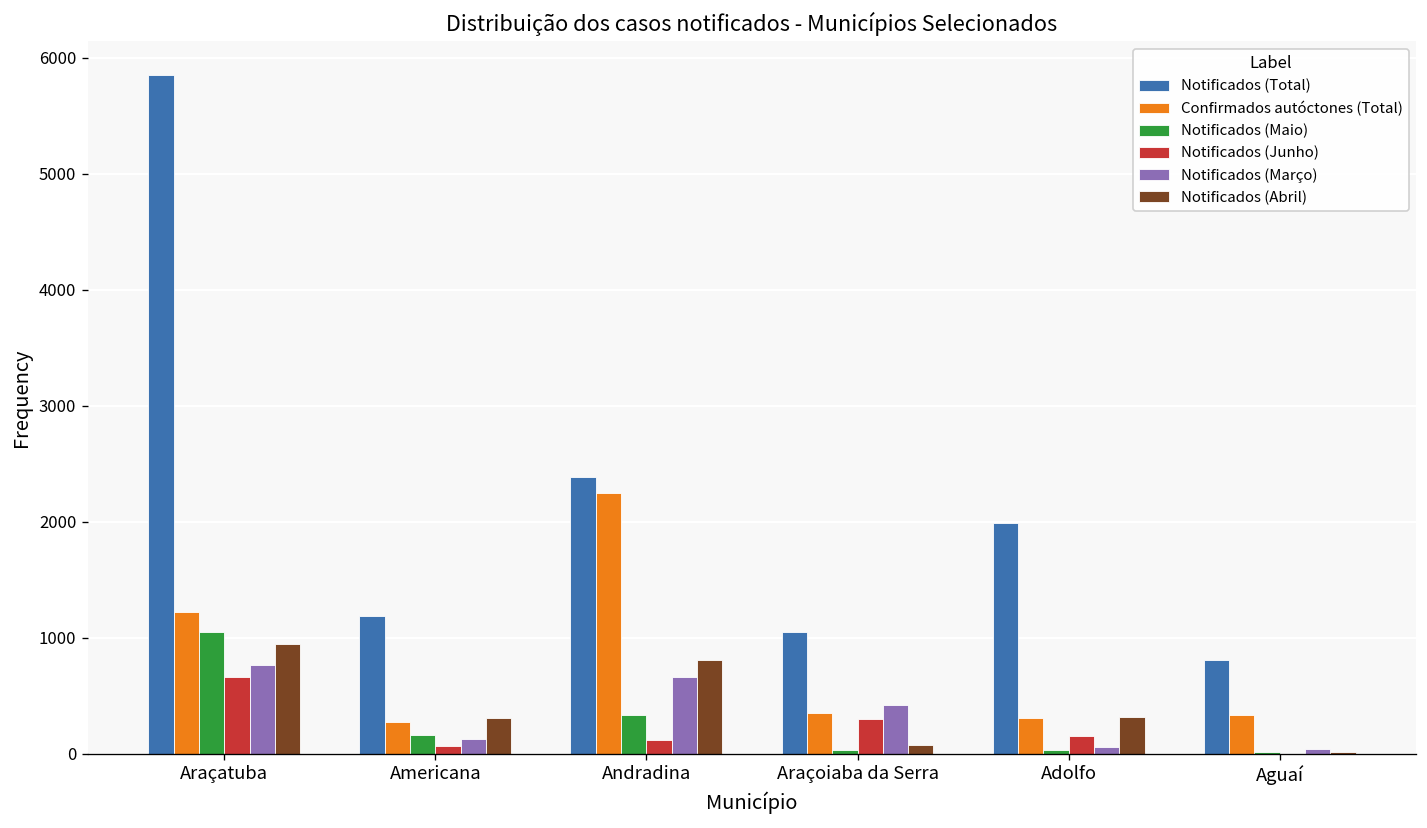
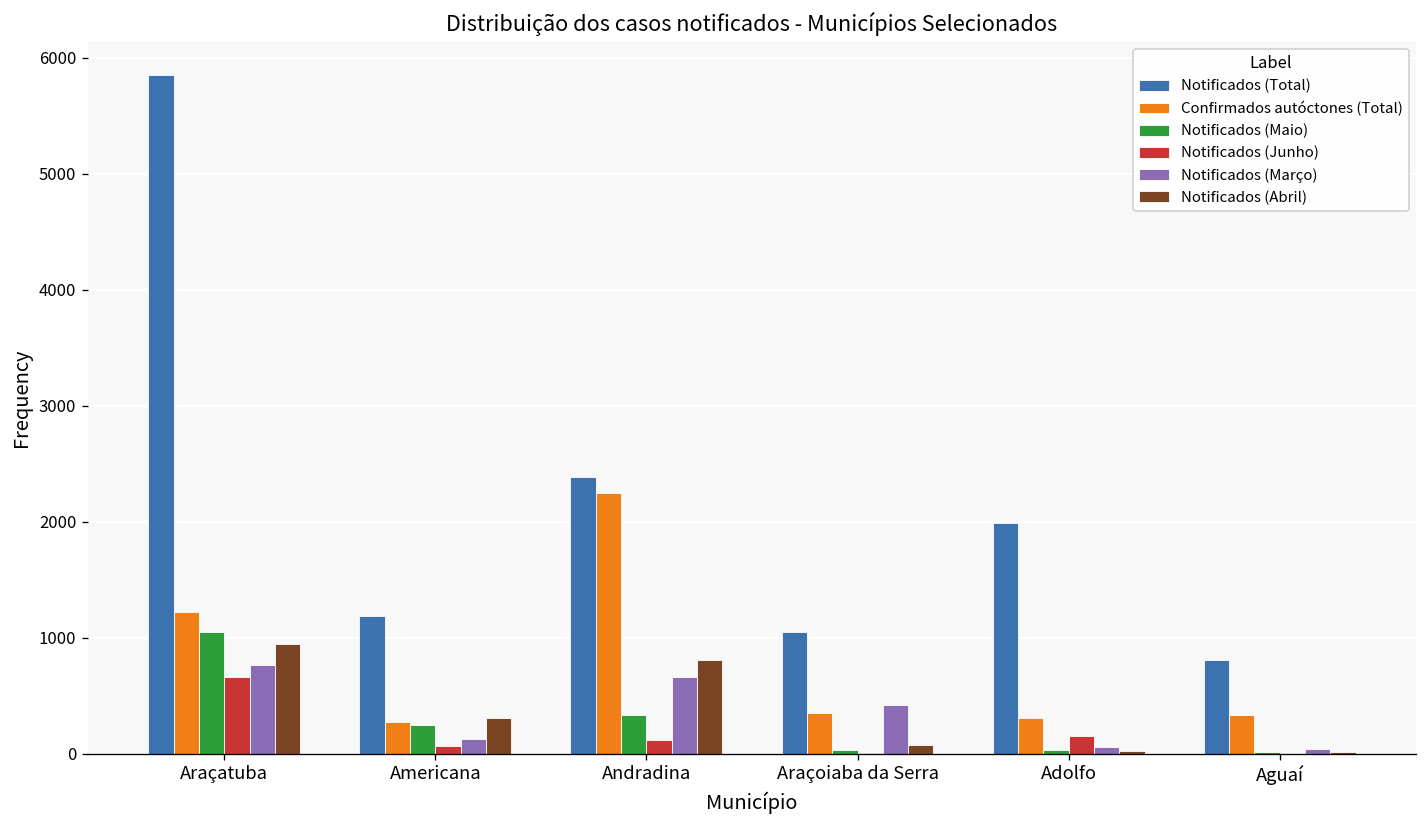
  {
    "Notificados (Total)": {
      "Araçatuba": 5900,
      "Americana": 1200,
      "Andradina": 2400,
      "Araçoiaba da Serra": 1100,
      "Adolfo": 2000,
      "Aguaí": 800
    },
    "Confirmados autóctones (Total)": {
      "Araçatuba": 1200,
      "Americana": 300,
      "Andradina": 2200,
      "Araçoiaba da Serra": 400,
      "Adolfo": 300,
      "Aguaí": 300
    },
    "Notificados (Maio)": {
      "Araçatuba": 1100,
-     "Americana": 200,
+     "Americana": 300,
      "Andradina": 300,
      "Araçoiaba da Serra": 0,
      "Adolfo": 0
    },
    "Notificados (Junho)": {
      "Araçatuba": 700,
      "Americana": 100,
      "Andradina": 100,
-     "Araçoiaba da Serra": 300,
+     "Araçoiaba da Serra": 0,
      "Adolfo": 100,
      "Aguaí": 0
    },
    "Notificados (Março)": {
      "Araçatuba": 800,
      "Americana": 100,
      "Andradina": 700,
      "Araçoiaba da Serra": 400,
      "Adolfo": 100,
      "Aguaí": 0
    },
    "Notificados (Abril)": {
      "Araçatuba": 900,
      "Americana": 300,
      "Andradina": 800,
      "Araçoiaba da Serra": 100,
-     "Adolfo": 300
+     "Adolfo": 0
    }
  }
